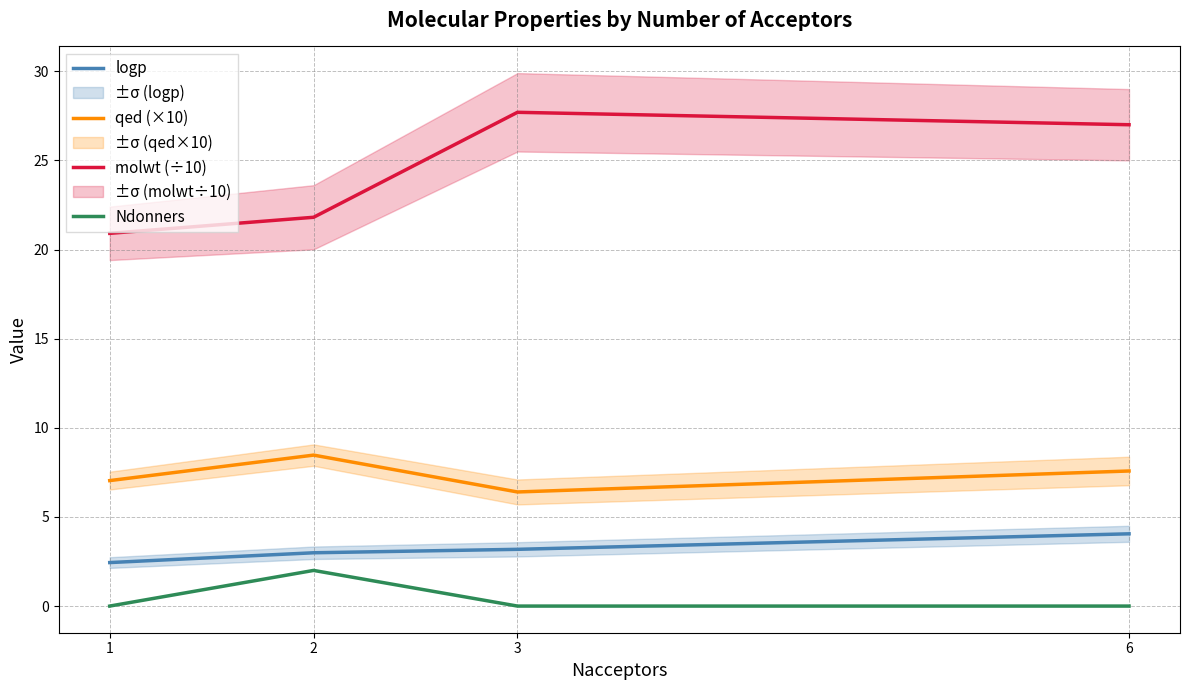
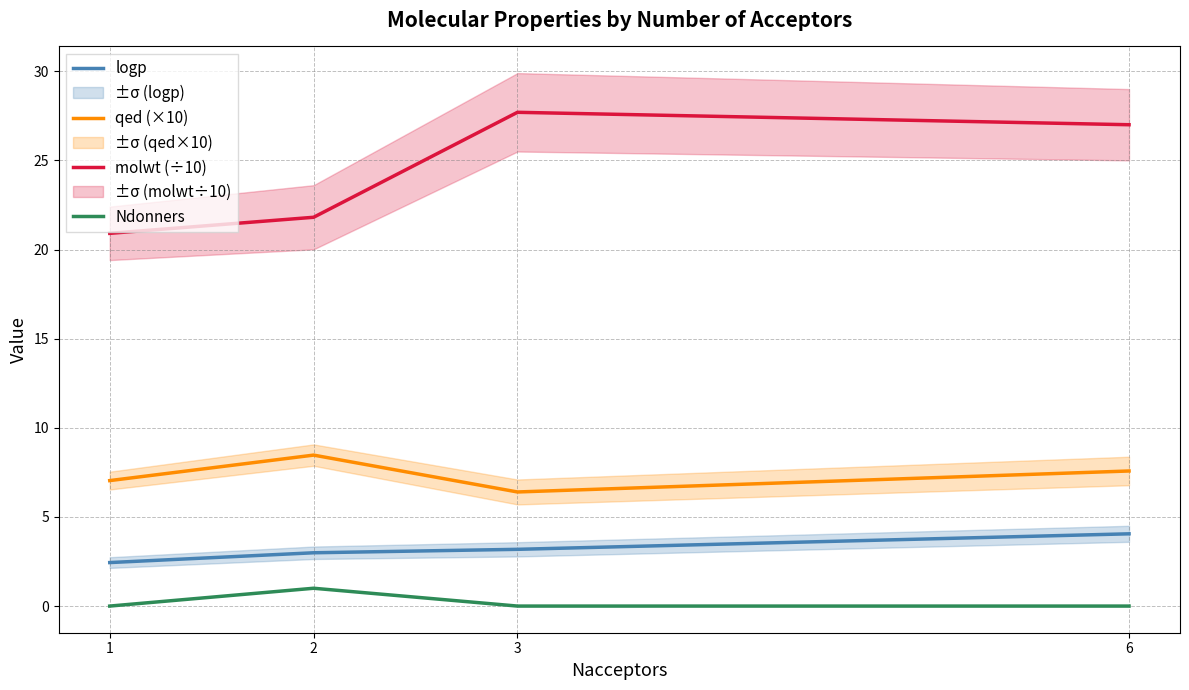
  {
    "Ndonners": {
      "1": 0,
-     "2": 2,
+     "2": 1,
      "3": 0,
      "6": 0
    }
  }
